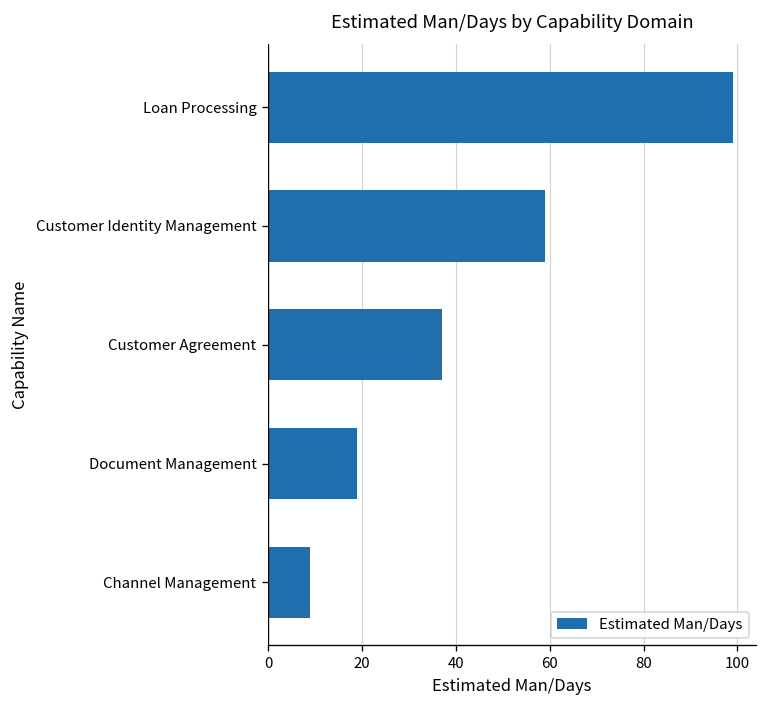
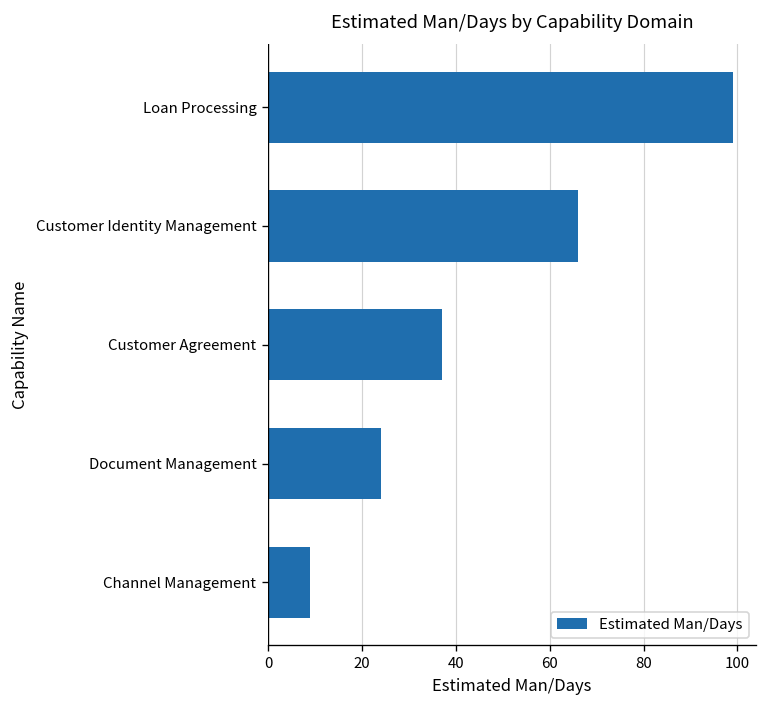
  {
    "Loan Processing": 99,
-   "Customer Identity Management": 59,
+   "Customer Identity Management": 66,
    "Customer Agreement": 37,
-   "Document Management": 19,
+   "Document Management": 24,
    "Channel Management": 9
  }
